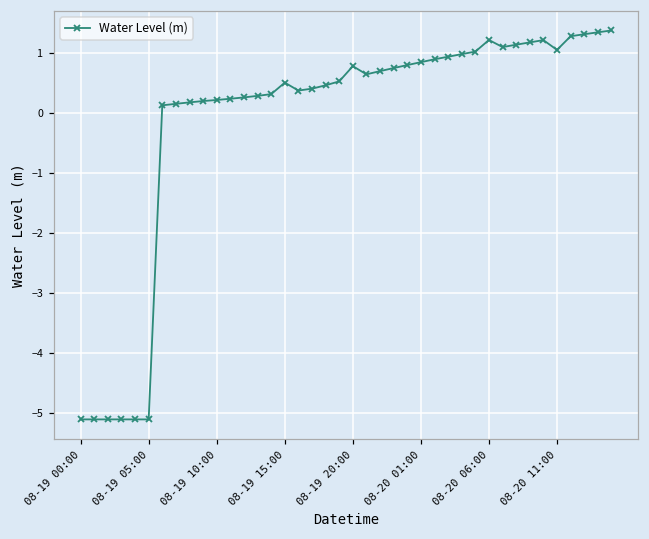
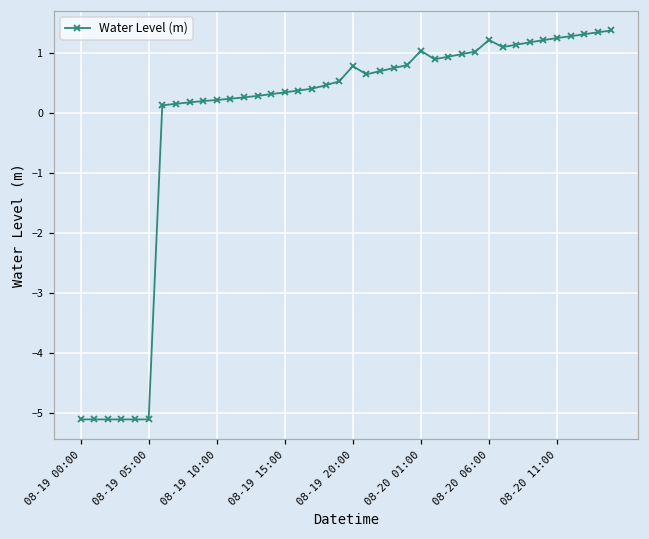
  {
    "08-19 00:00": -5.1,
    "08-19 05:00": -5.1,
    "08-19 10:00": 0.2,
-   "08-19 15:00": 0.5,
+   "08-19 15:00": 0.3,
    "08-19 20:00": 0.8,
-   "08-20 01:00": 0.9,
+   "08-20 01:00": 1.0,
    "08-20 06:00": 1.2,
-   "08-20 11:00": 1.1
+   "08-20 11:00": 1.3
  }
